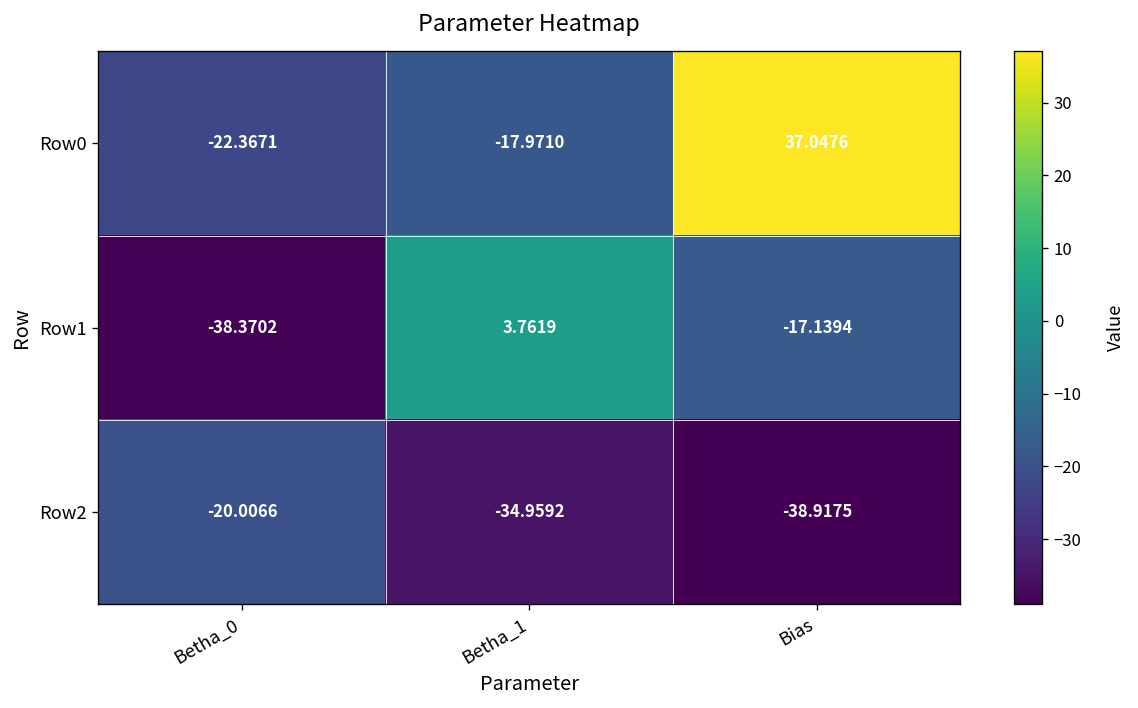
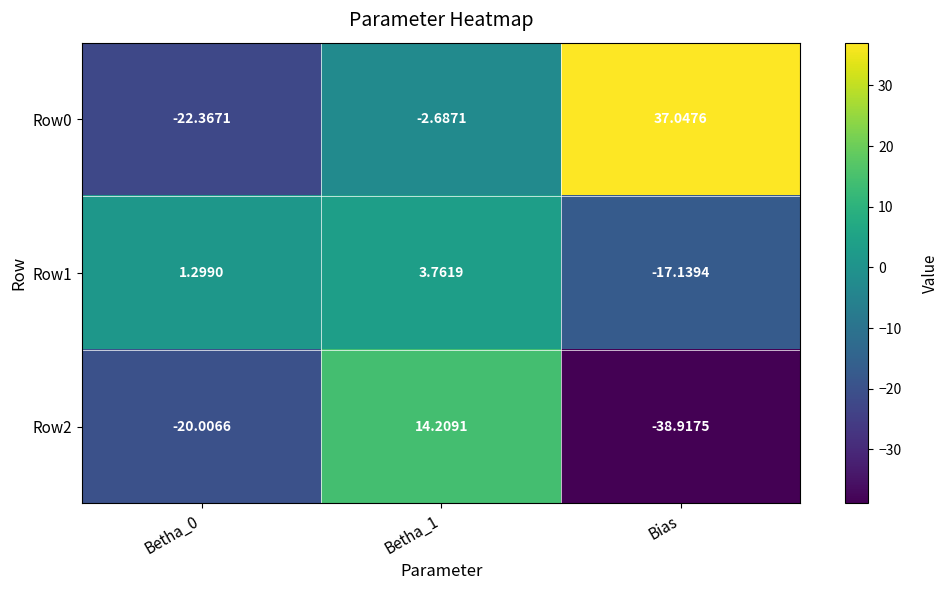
  {
    "Row0": {
      "Betha_0": -22.3671,
-     "Betha_1": -17.9710,
+     "Betha_1": -2.6871,
      "Bias": 37.0476
    },
    "Row1": {
-     "Betha_0": -38.3702,
+     "Betha_0": 1.2990,
      "Betha_1": 3.7619,
      "Bias": -17.1394
    },
    "Row2": {
      "Betha_0": -20.0066,
-     "Betha_1": -34.9592,
+     "Betha_1": 14.2091,
      "Bias": -38.9175
    }
  }
